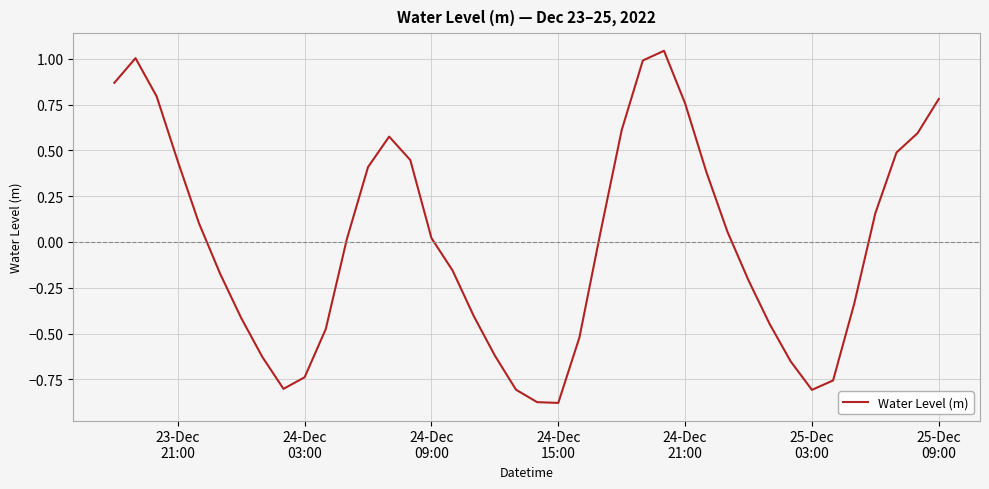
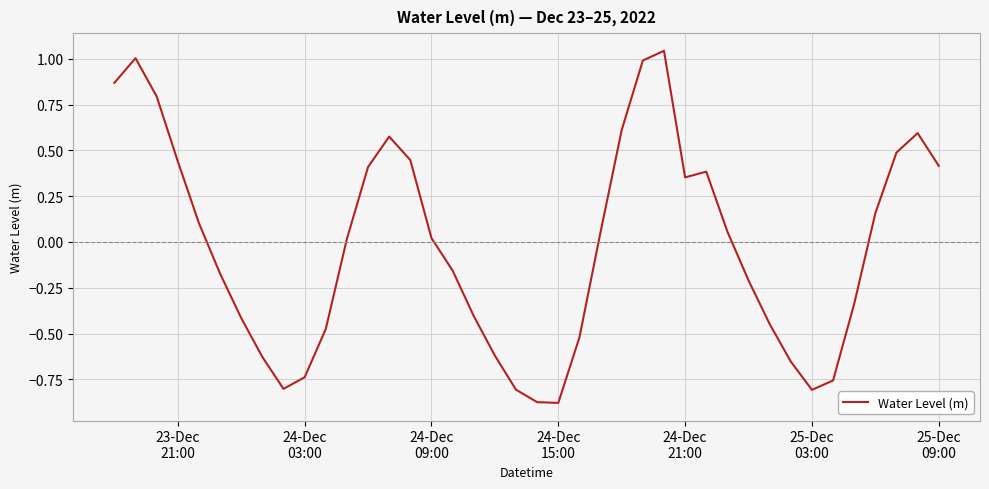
  {
    "23-Dec 21:00": 0.44,
    "24-Dec 03:00": -0.74,
    "24-Dec 09:00": 0.02,
    "24-Dec 15:00": -0.88,
-   "24-Dec 21:00": 0.76,
+   "24-Dec 21:00": 0.35,
    "25-Dec 03:00": -0.81,
-   "25-Dec 09:00": 0.78
+   "25-Dec 09:00": 0.42
  }
